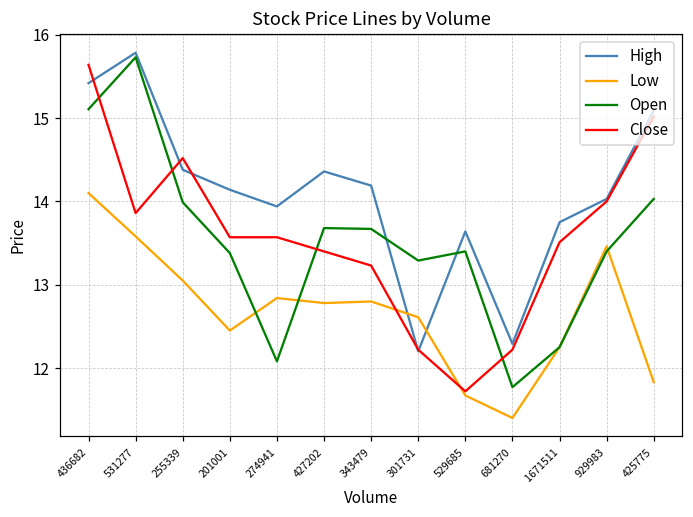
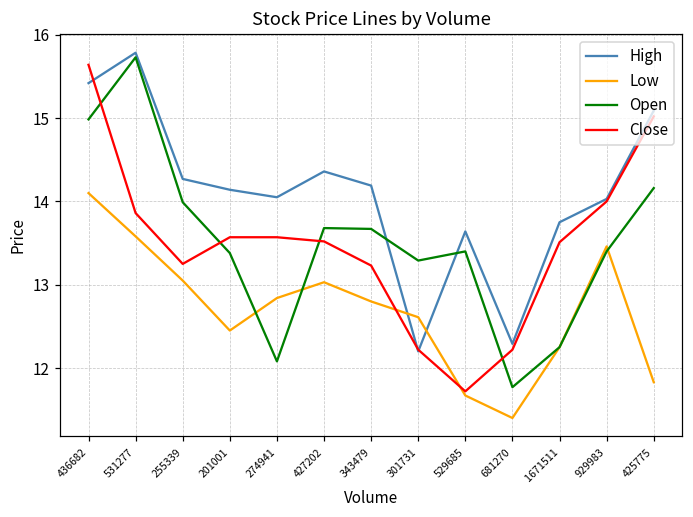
  {
    "High": {
      "436682": 15.4,
      "531277": 15.8,
-     "255339": 14.4,
+     "255339": 14.3,
      "201001": 14.1,
-     "274941": 13.9,
+     "274941": 14.1,
      "427202": 14.4,
      "343479": 14.2,
      "529685": 13.6,
      "681270": 12.3,
      "1671511": 13.8
    },
    "Low": {
      "436682": 14.1,
      "531277": 13.6,
      "255339": 13.1,
      "201001": 12.5,
      "274941": 12.8,
-     "427202": 12.8,
+     "427202": 13.0,
      "343479": 12.8,
      "301731": 12.6,
      "529685": 11.7,
      "681270": 11.4,
      "929983": 13.5,
      "425775": 11.8
    },
    "Open": {
-     "436682": 15.1,
+     "436682": 15.0,
      "531277": 15.7,
      "255339": 14.0,
      "201001": 13.4,
      "274941": 12.1,
      "427202": 13.7,
      "343479": 13.7,
      "301731": 13.3,
      "529685": 13.4,
      "681270": 11.8,
      "929983": 13.4,
-     "425775": 14.0
+     "425775": 14.2
    },
    "Close": {
      "436682": 15.6,
      "531277": 13.9,
-     "255339": 14.5,
+     "255339": 13.3,
      "201001": 13.6,
      "274941": 13.6,
-     "427202": 13.4,
+     "427202": 13.5,
      "343479": 13.2,
      "529685": 11.7,
      "681270": 12.2,
      "1671511": 13.5
    }
  }
